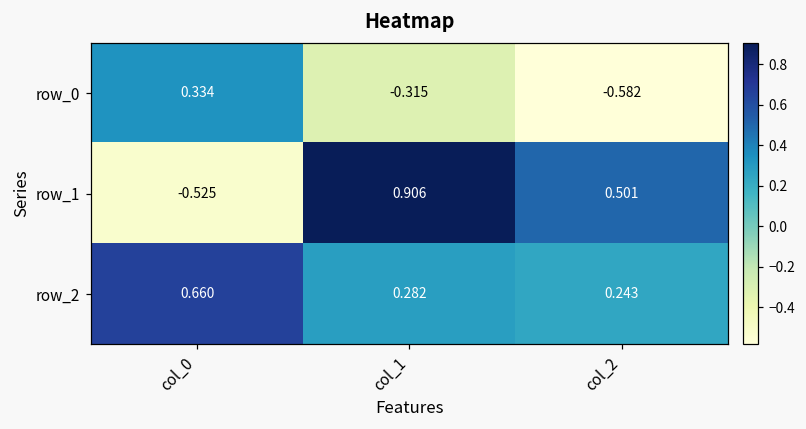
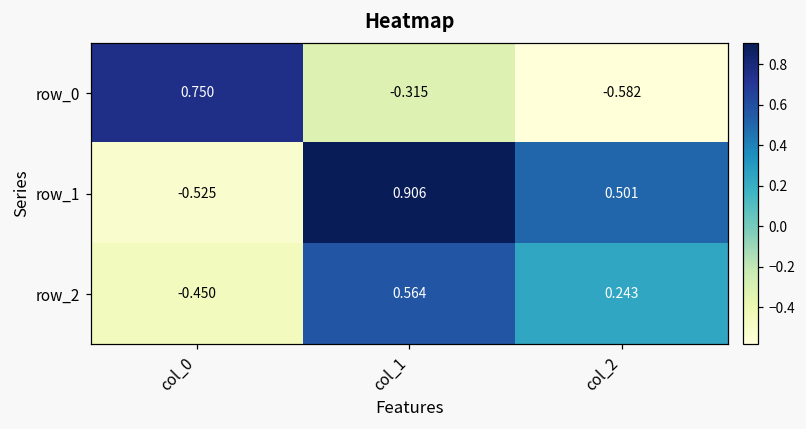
  {
    "row_0": {
-     "col_0": 0.334,
+     "col_0": 0.750,
      "col_1": -0.315,
      "col_2": -0.582
    },
    "row_1": {
      "col_0": -0.525,
      "col_1": 0.906,
      "col_2": 0.501
    },
    "row_2": {
-     "col_0": 0.660,
-     "col_1": 0.282,
+     "col_0": -0.450,
+     "col_1": 0.564,
      "col_2": 0.243
    }
  }
